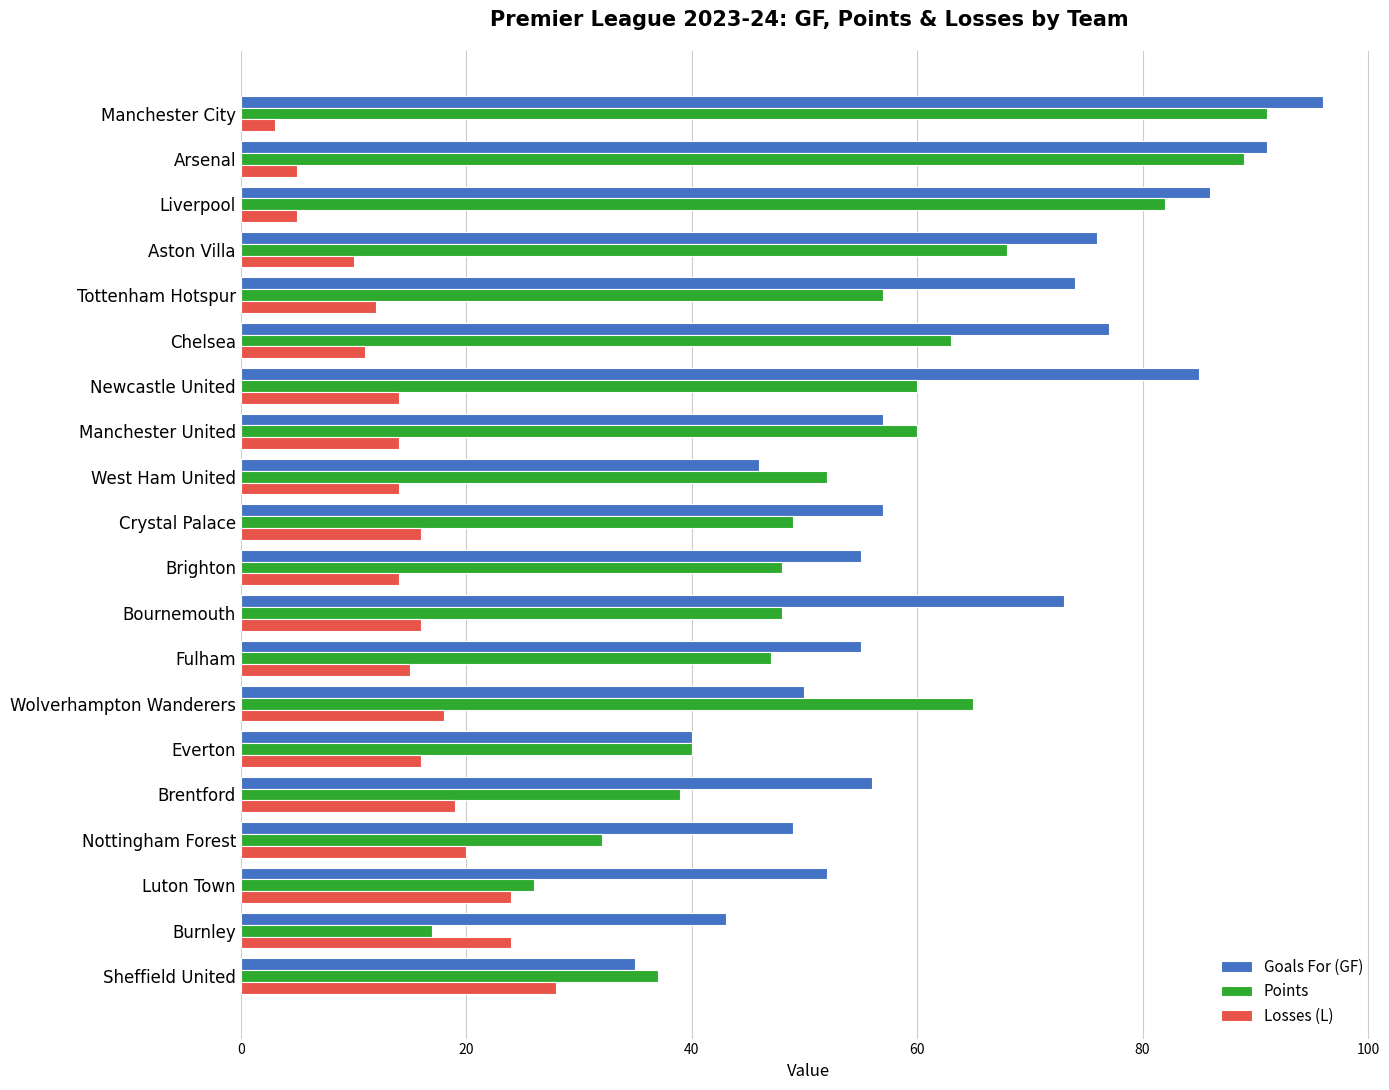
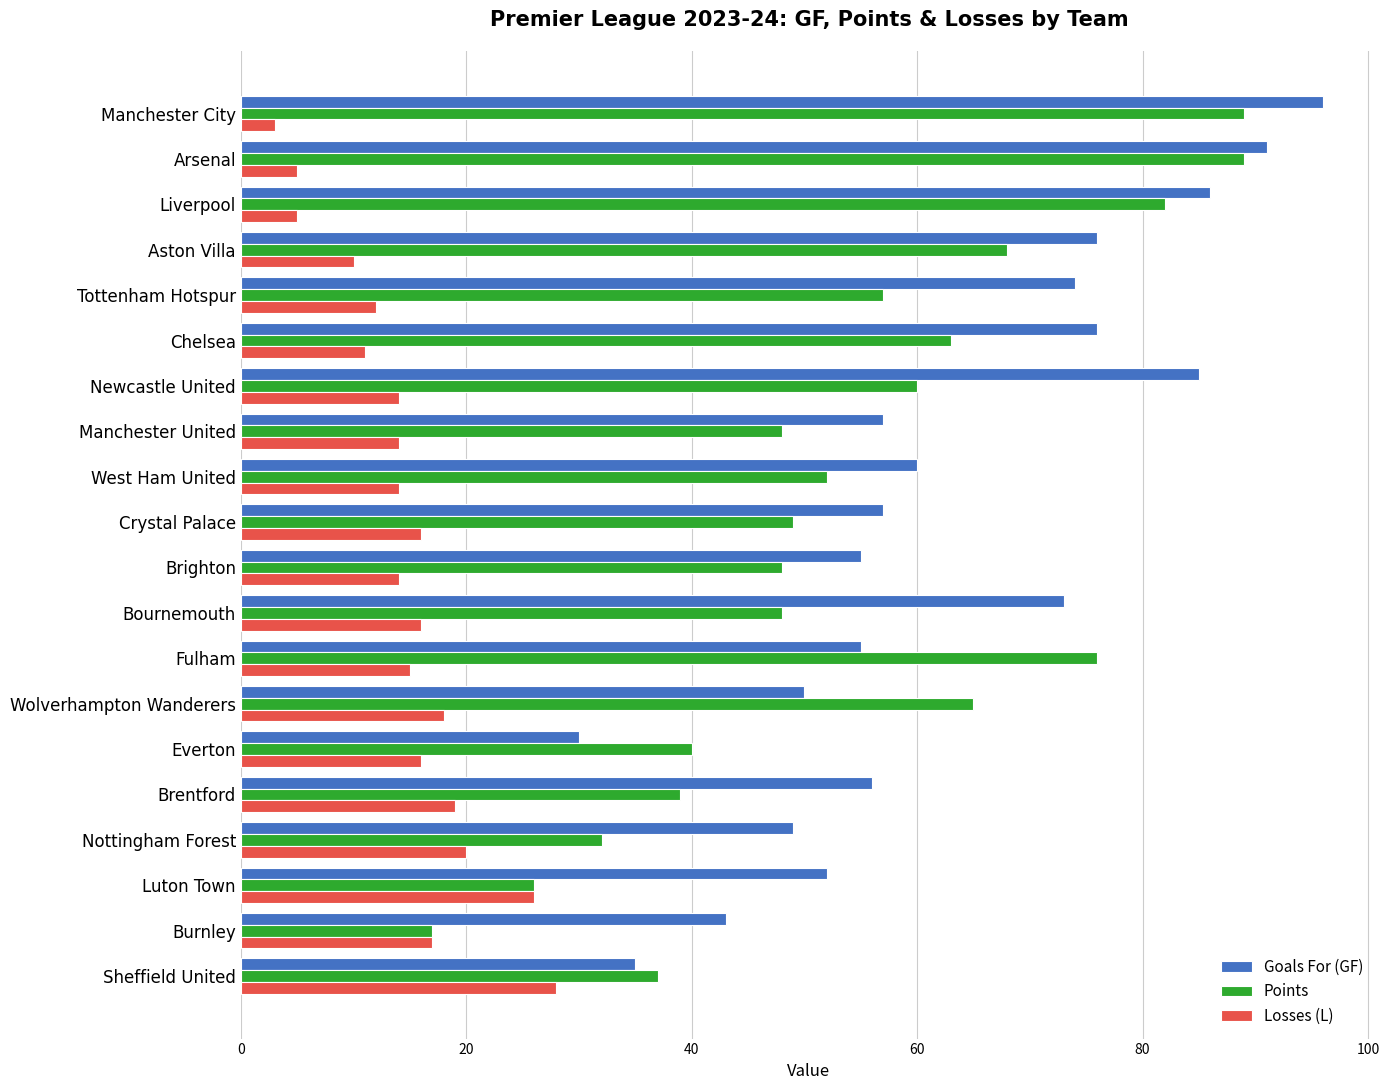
  {
    "Goals For (GF)": {
      "Manchester City": 96,
      "Arsenal": 91,
      "Liverpool": 86,
      "Aston Villa": 76,
      "Tottenham Hotspur": 74,
-     "Chelsea": 77,
+     "Chelsea": 76,
      "Newcastle United": 85,
      "Manchester United": 57,
-     "West Ham United": 46,
+     "West Ham United": 60,
      "Crystal Palace": 57,
      "Brighton": 55,
      "Bournemouth": 73,
      "Fulham": 55,
      "Wolverhampton Wanderers": 50,
-     "Everton": 40,
+     "Everton": 30,
      "Brentford": 56,
      "Nottingham Forest": 49,
      "Luton Town": 52,
      "Burnley": 43,
      "Sheffield United": 35
    },
    "Points": {
-     "Manchester City": 91,
+     "Manchester City": 89,
      "Arsenal": 89,
      "Liverpool": 82,
      "Aston Villa": 68,
      "Tottenham Hotspur": 57,
      "Chelsea": 63,
      "Newcastle United": 60,
-     "Manchester United": 60,
+     "Manchester United": 48,
      "West Ham United": 52,
      "Crystal Palace": 49,
      "Brighton": 48,
      "Bournemouth": 48,
-     "Fulham": 47,
+     "Fulham": 76,
      "Wolverhampton Wanderers": 65,
      "Everton": 40,
      "Brentford": 39,
      "Nottingham Forest": 32,
      "Luton Town": 26,
      "Burnley": 17,
      "Sheffield United": 37
    },
    "Losses (L)": {
      "Manchester City": 3,
      "Arsenal": 5,
      "Liverpool": 5,
      "Aston Villa": 10,
      "Tottenham Hotspur": 12,
      "Chelsea": 11,
      "Newcastle United": 14,
      "Manchester United": 14,
      "West Ham United": 14,
      "Crystal Palace": 16,
      "Brighton": 14,
      "Bournemouth": 16,
      "Fulham": 15,
      "Wolverhampton Wanderers": 18,
      "Everton": 16,
      "Brentford": 19,
      "Nottingham Forest": 20,
-     "Luton Town": 24,
-     "Burnley": 24,
+     "Luton Town": 26,
+     "Burnley": 17,
      "Sheffield United": 28
    }
  }
